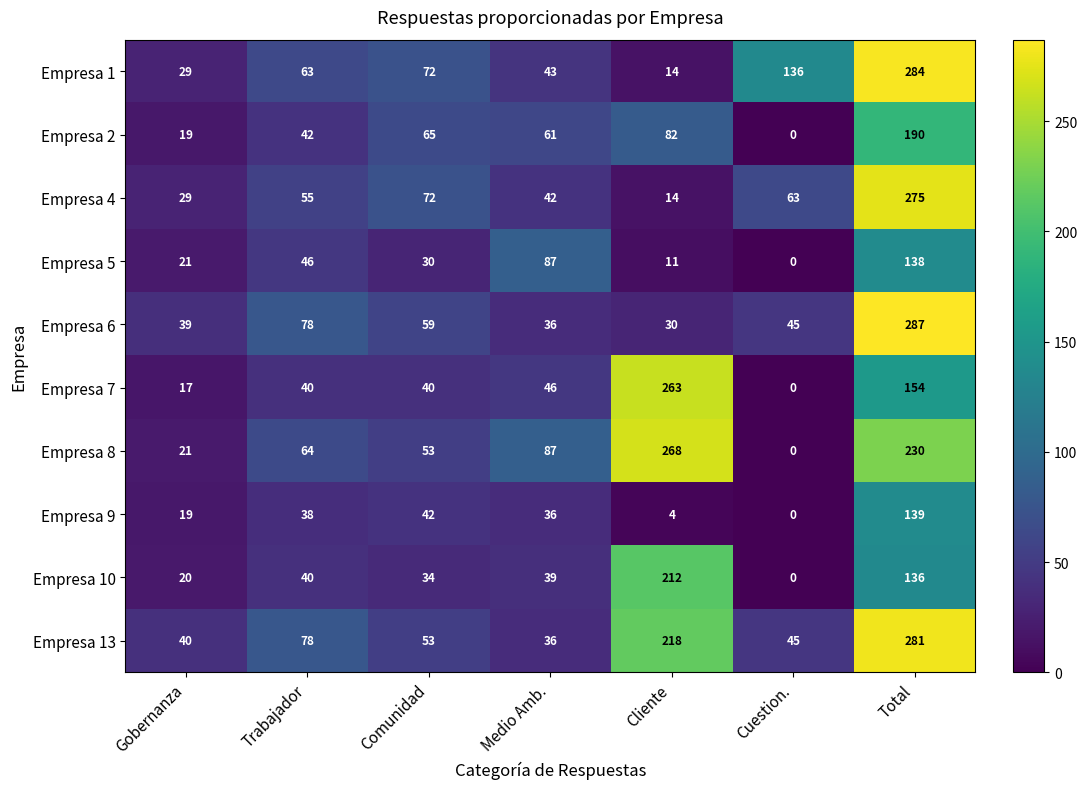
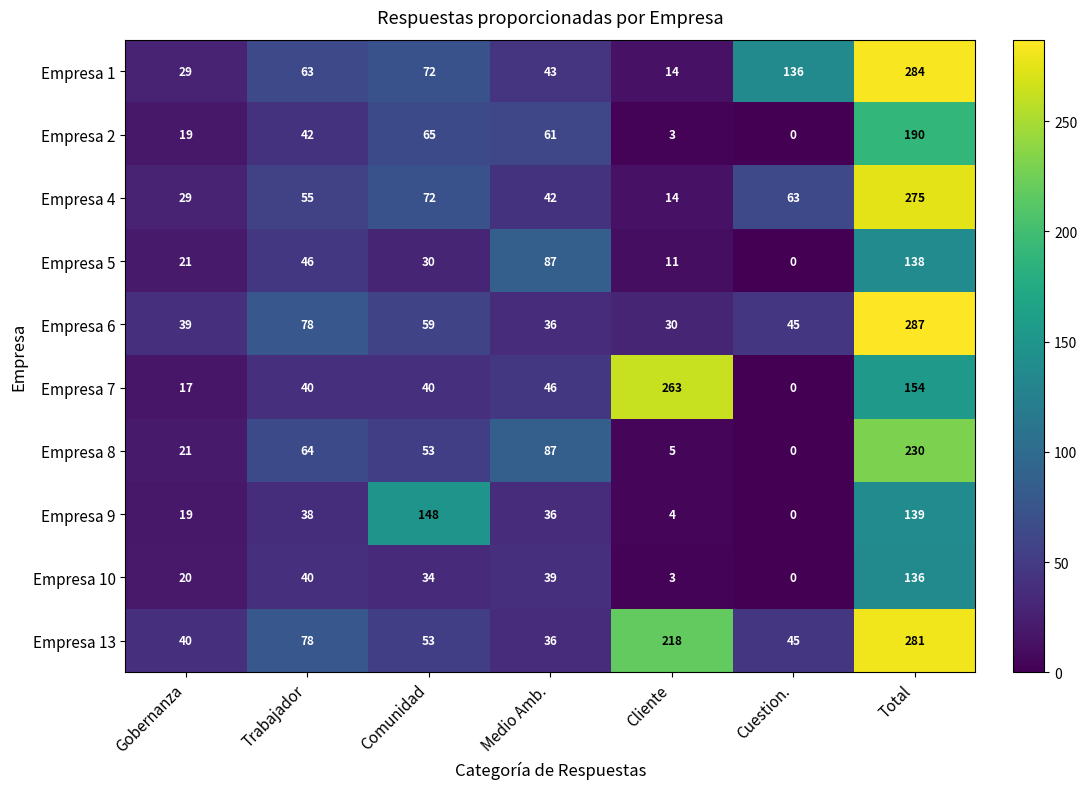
  {
    "Empresa 1": {
      "Gobernanza": 29,
      "Trabajador": 63,
      "Comunidad": 72,
      "Medio Amb.": 43,
      "Cliente": 14,
      "Cuestion.": 136,
      "Total": 284
    },
    "Empresa 2": {
      "Gobernanza": 19,
      "Trabajador": 42,
      "Comunidad": 65,
      "Medio Amb.": 61,
-     "Cliente": 82,
+     "Cliente": 3,
      "Cuestion.": 0,
      "Total": 190
    },
    "Empresa 4": {
      "Gobernanza": 29,
      "Trabajador": 55,
      "Comunidad": 72,
      "Medio Amb.": 42,
      "Cliente": 14,
      "Cuestion.": 63,
      "Total": 275
    },
    "Empresa 5": {
      "Gobernanza": 21,
      "Trabajador": 46,
      "Comunidad": 30,
      "Medio Amb.": 87,
      "Cliente": 11,
      "Cuestion.": 0,
      "Total": 138
    },
    "Empresa 6": {
      "Gobernanza": 39,
      "Trabajador": 78,
      "Comunidad": 59,
      "Medio Amb.": 36,
      "Cliente": 30,
      "Cuestion.": 45,
      "Total": 287
    },
    "Empresa 7": {
      "Gobernanza": 17,
      "Trabajador": 40,
      "Comunidad": 40,
      "Medio Amb.": 46,
      "Cliente": 263,
      "Cuestion.": 0,
      "Total": 154
    },
    "Empresa 8": {
      "Gobernanza": 21,
      "Trabajador": 64,
      "Comunidad": 53,
      "Medio Amb.": 87,
-     "Cliente": 268,
+     "Cliente": 5,
      "Cuestion.": 0,
      "Total": 230
    },
    "Empresa 9": {
      "Gobernanza": 19,
      "Trabajador": 38,
-     "Comunidad": 42,
+     "Comunidad": 148,
      "Medio Amb.": 36,
      "Cliente": 4,
      "Cuestion.": 0,
      "Total": 139
    },
    "Empresa 10": {
      "Gobernanza": 20,
      "Trabajador": 40,
      "Comunidad": 34,
      "Medio Amb.": 39,
-     "Cliente": 212,
+     "Cliente": 3,
      "Cuestion.": 0,
      "Total": 136
    },
    "Empresa 13": {
      "Gobernanza": 40,
      "Trabajador": 78,
      "Comunidad": 53,
      "Medio Amb.": 36,
      "Cliente": 218,
      "Cuestion.": 45,
      "Total": 281
    }
  }
